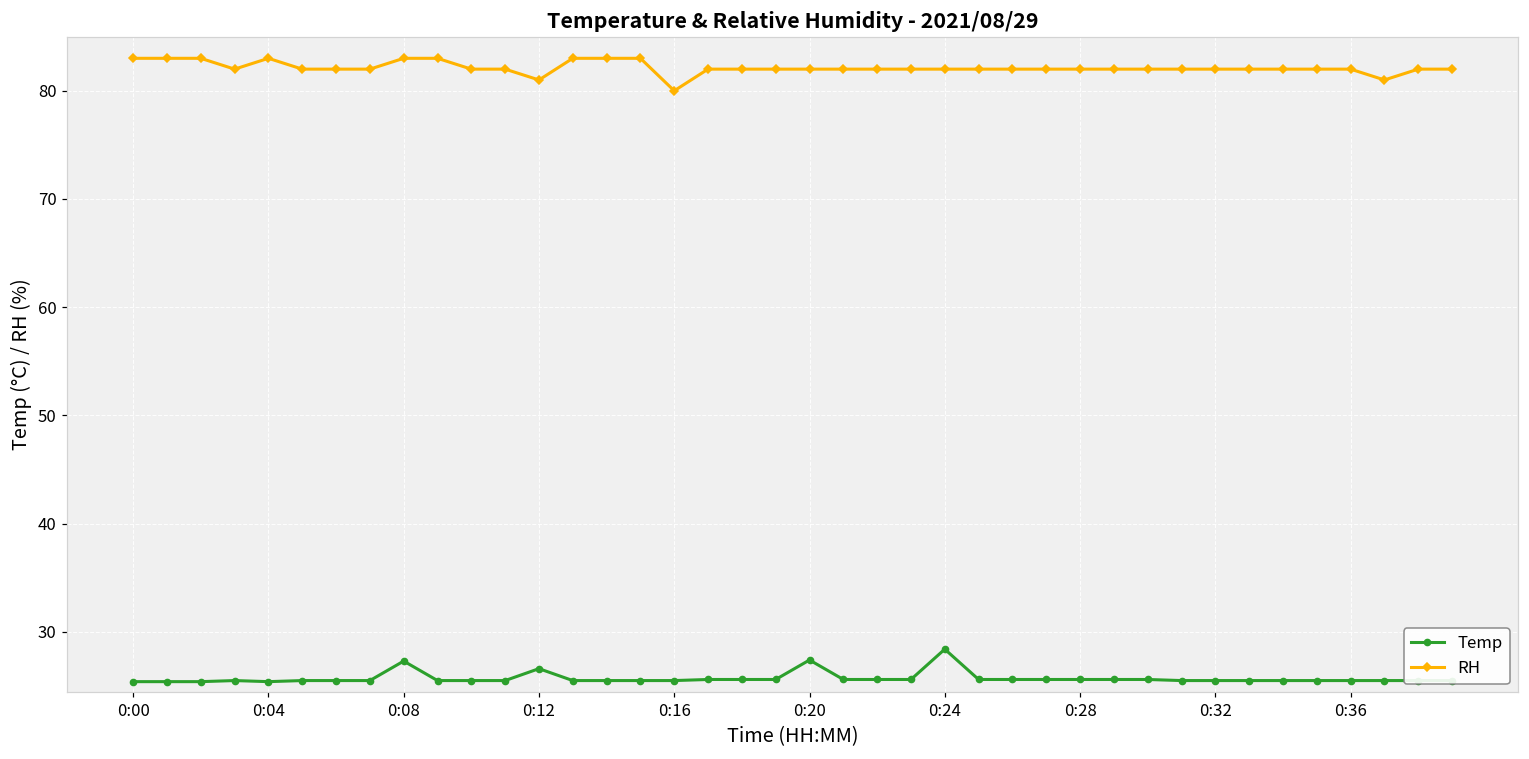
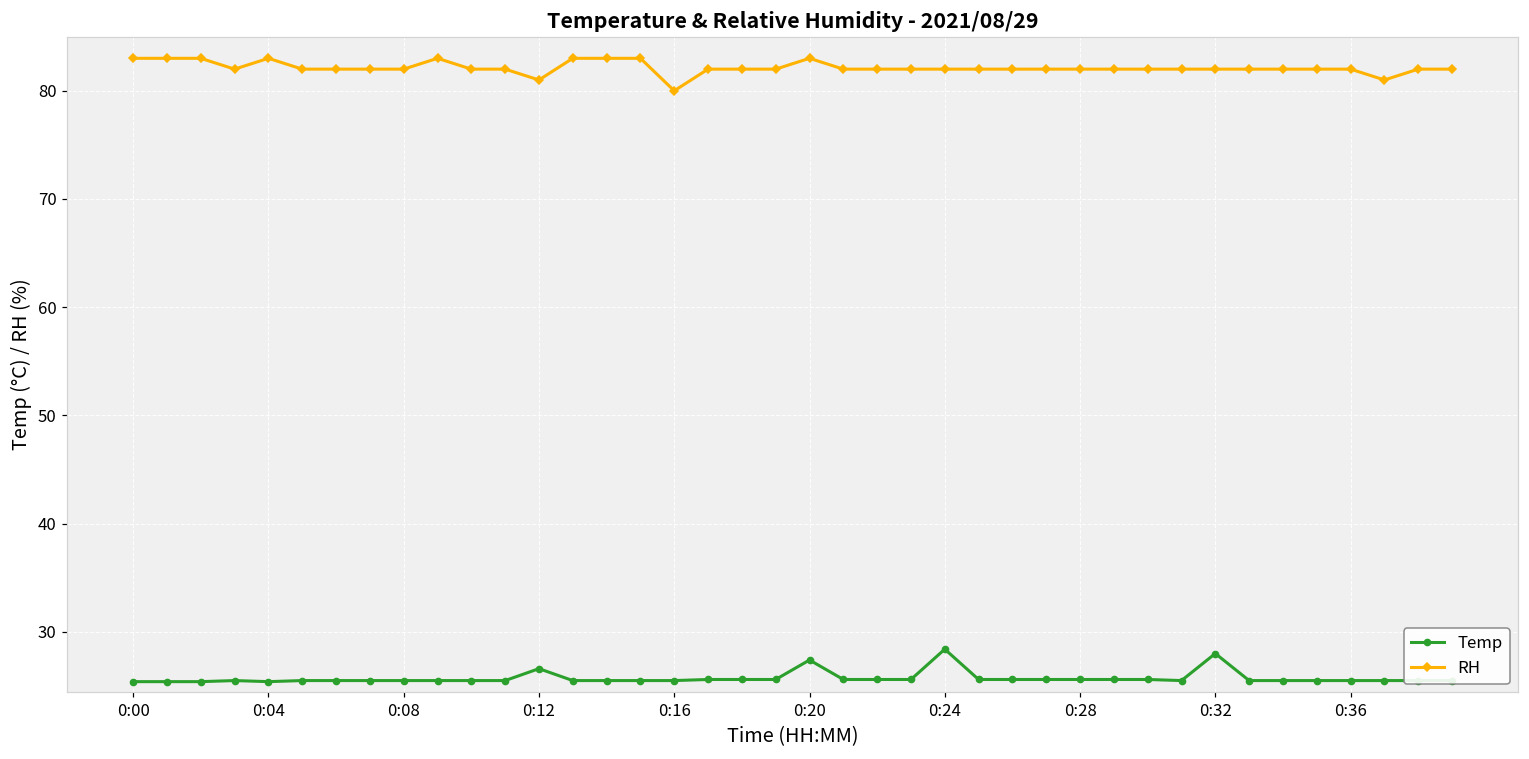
  {
    "Temp": {
      "0:00": 25,
      "0:04": 25,
-     "0:08": 27,
+     "0:08": 26,
      "0:12": 27,
      "0:16": 26,
      "0:20": 27,
      "0:24": 28,
      "0:28": 26,
-     "0:32": 26,
+     "0:32": 28,
      "0:36": 26
    },
    "RH": {
      "0:00": 83,
      "0:04": 83,
-     "0:08": 83,
+     "0:08": 82,
      "0:12": 81,
      "0:16": 80,
-     "0:20": 82,
+     "0:20": 83,
      "0:24": 82,
      "0:28": 82,
      "0:32": 82,
      "0:36": 82
    }
  }
